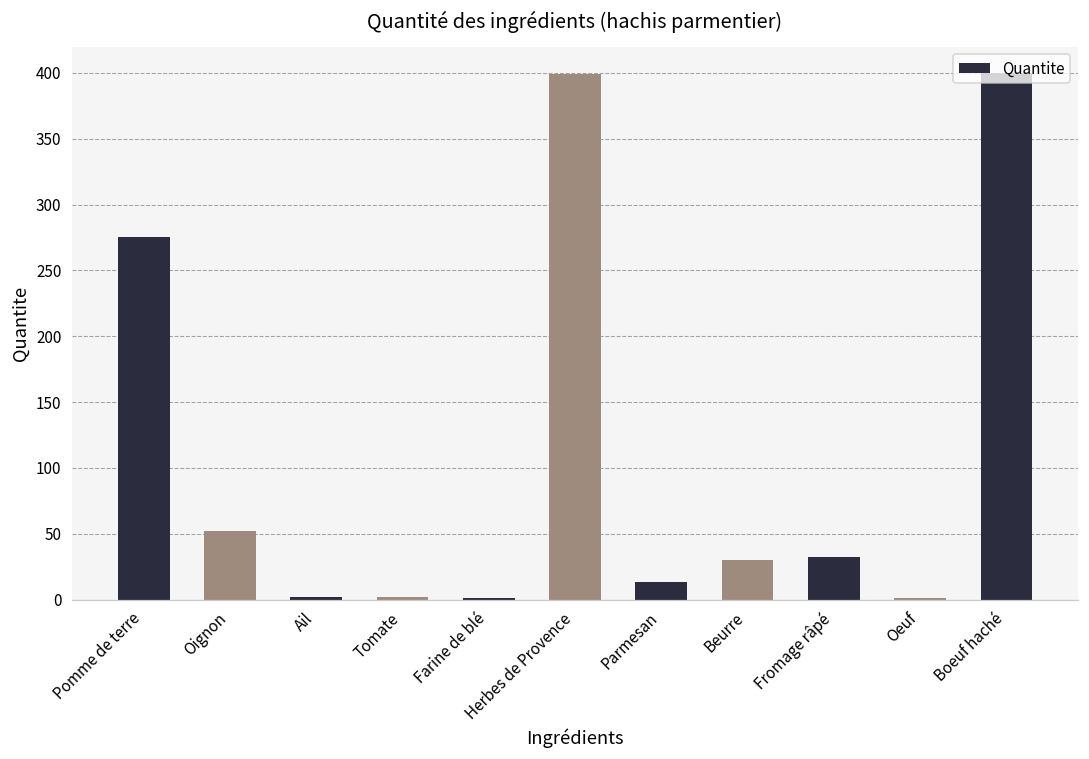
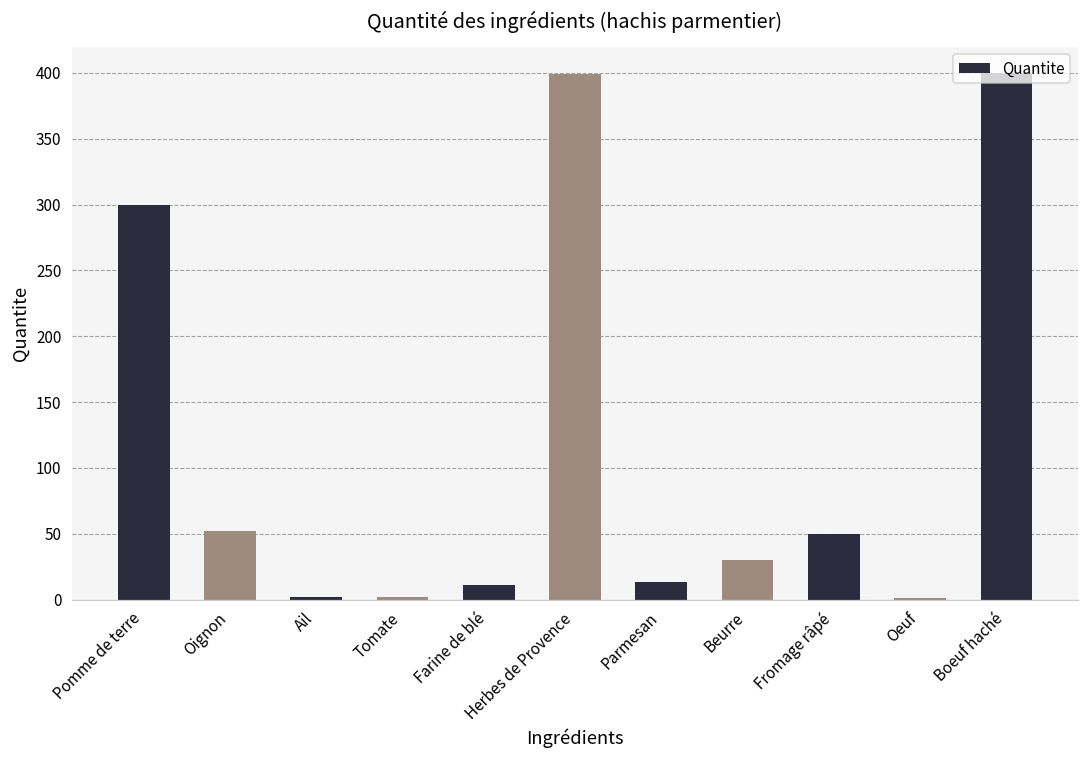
  {
-   "Pomme de terre": 275,
+   "Pomme de terre": 300,
    "Oignon": 52,
-   "Farine de blé": 1,
+   "Farine de blé": 11,
    "Herbes de Provence": 399,
    "Parmesan": 13,
    "Beurre": 30,
-   "Fromage râpé": 32
+   "Fromage râpé": 50
  }
